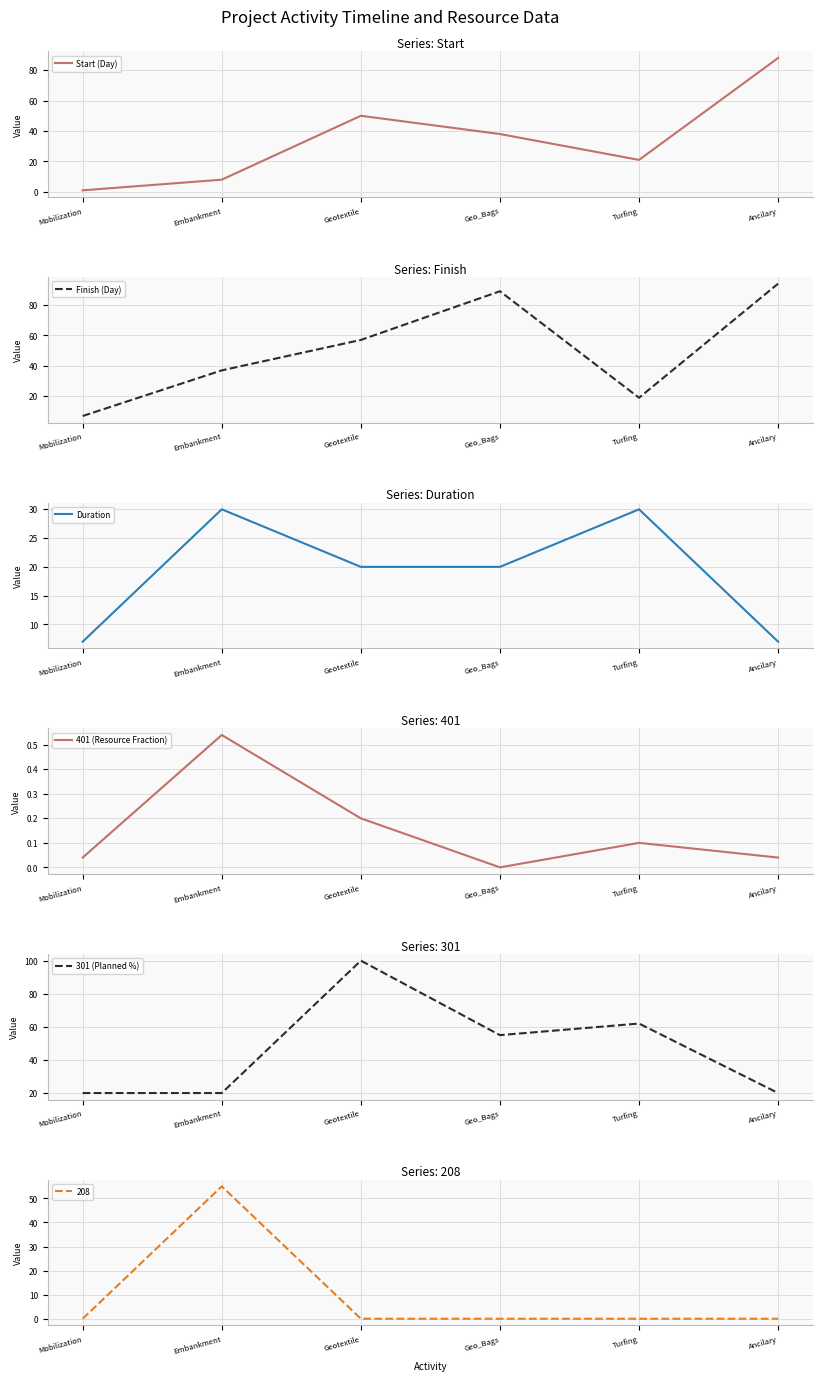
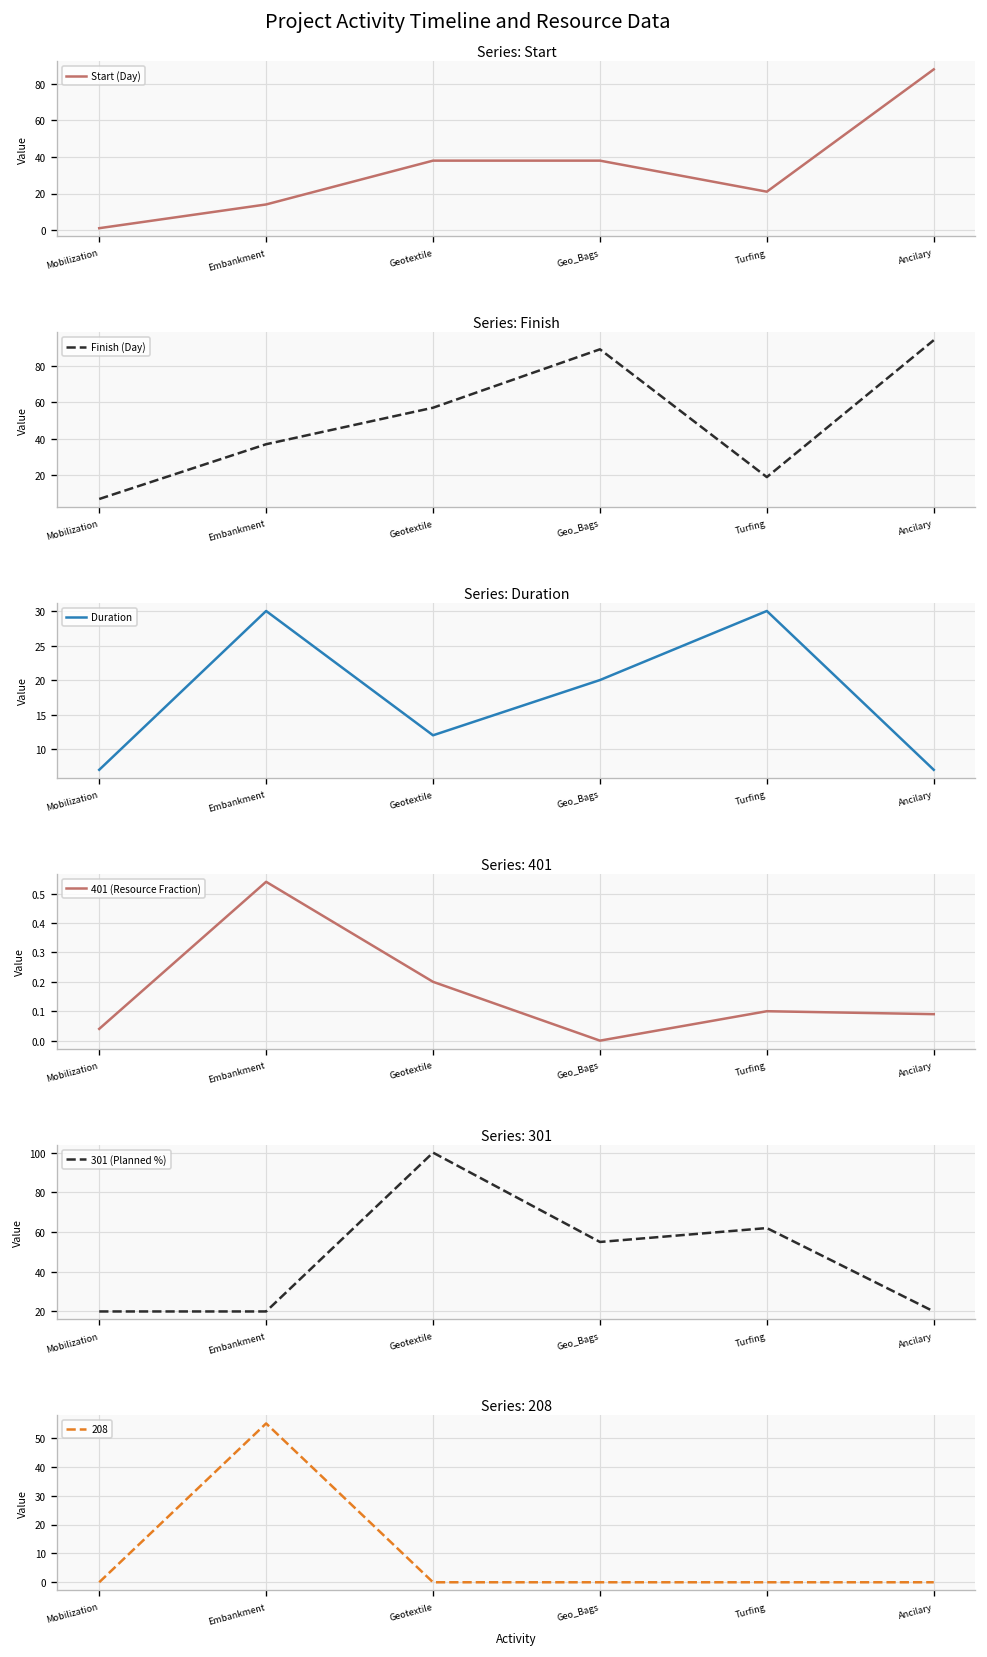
  {
    "Series: Start": {
      "Mobilization": 1,
-     "Embankment": 8,
-     "Geotextile": 50,
+     "Embankment": 14,
+     "Geotextile": 38,
      "Geo_Bags": 38,
      "Turfing": 21,
      "Ancilary": 88
    },
    "Series: Finish": {
      "Mobilization": 7,
      "Embankment": 37,
      "Geotextile": 57,
      "Geo_Bags": 89,
      "Turfing": 19,
      "Ancilary": 94
    },
    "Series: Duration": {
      "Mobilization": 7,
      "Embankment": 30,
-     "Geotextile": 20,
+     "Geotextile": 12,
      "Geo_Bags": 20,
      "Turfing": 30,
      "Ancilary": 7
    },
    "Series: 401": {
      "Mobilization": 0.04,
      "Embankment": 0.54,
      "Geotextile": 0.20,
      "Geo_Bags": 0.00,
      "Turfing": 0.10,
-     "Ancilary": 0.04
+     "Ancilary": 0.09
    },
    "Series: 301": {
      "Mobilization": 20,
      "Embankment": 20,
      "Geotextile": 100,
      "Geo_Bags": 55,
      "Turfing": 62,
      "Ancilary": 20
    },
    "Series: 208": {
      "Mobilization": 0,
      "Embankment": 55,
      "Geotextile": 0,
      "Geo_Bags": 0,
      "Turfing": 0,
      "Ancilary": 0
    }
  }
